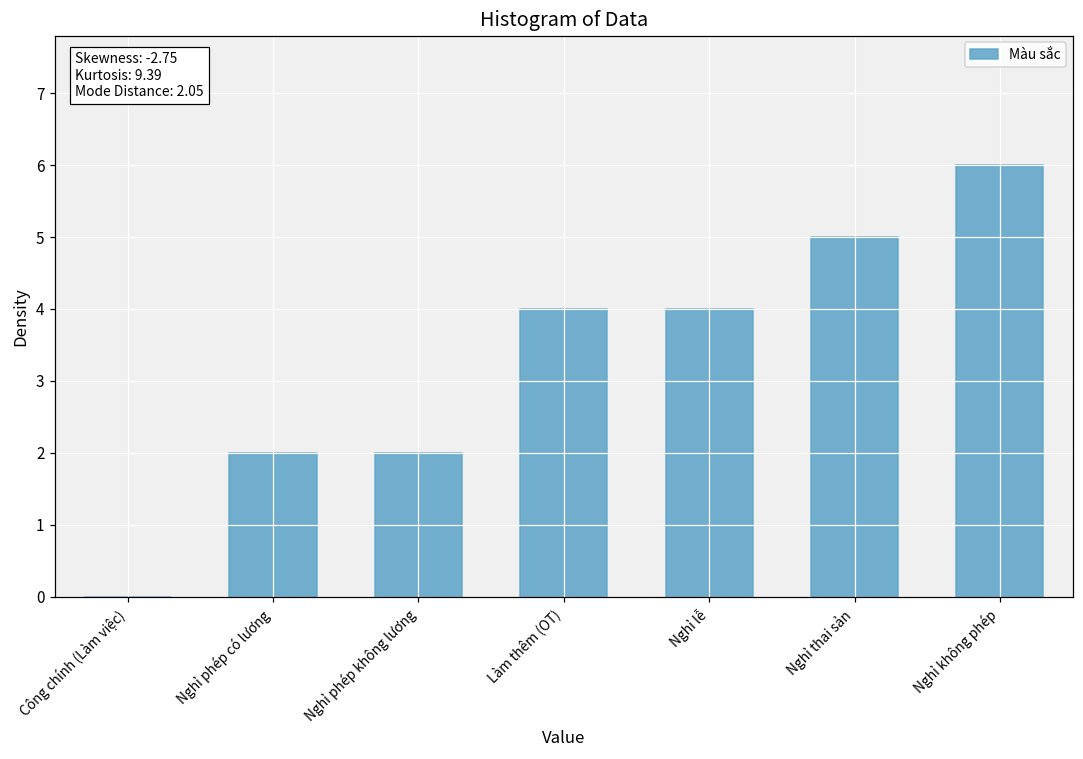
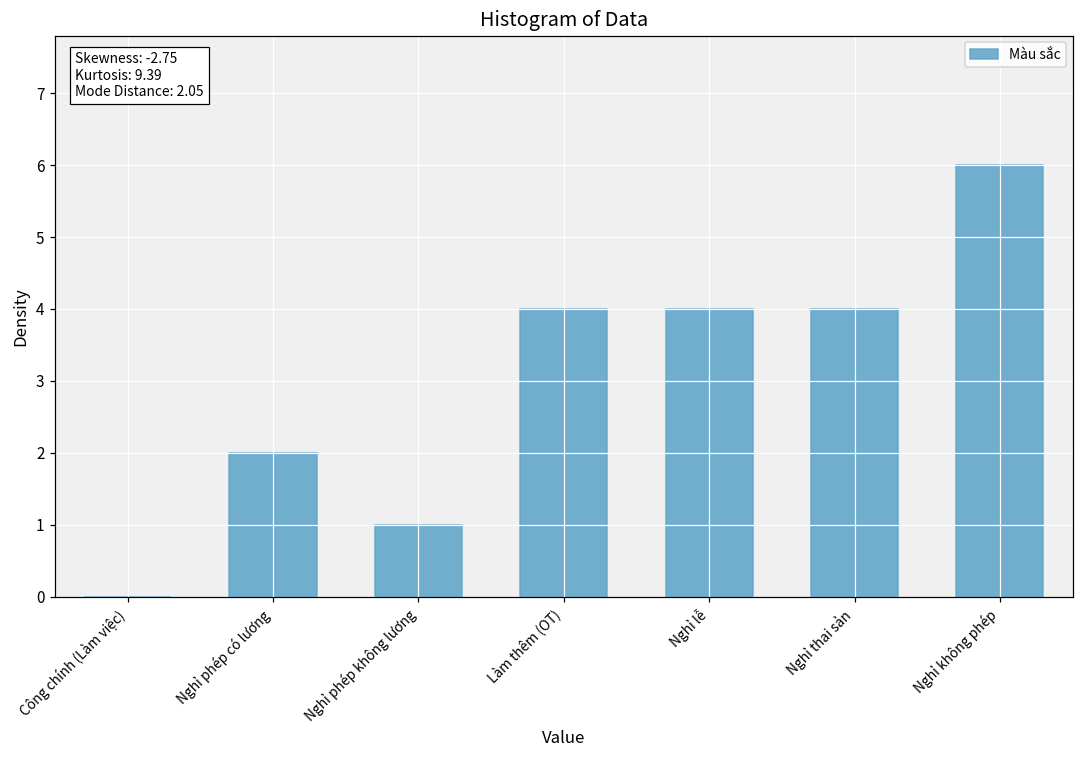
  {
    "Công chính (Làm việc)": 0,
    "Nghỉ phép có lương": 2,
-   "Nghỉ phép không lương": 2,
+   "Nghỉ phép không lương": 1,
    "Làm thêm (OT)": 4,
    "Nghỉ lễ": 4,
-   "Nghỉ thai sản": 5,
+   "Nghỉ thai sản": 4,
    "Nghỉ không phép": 6
  }
